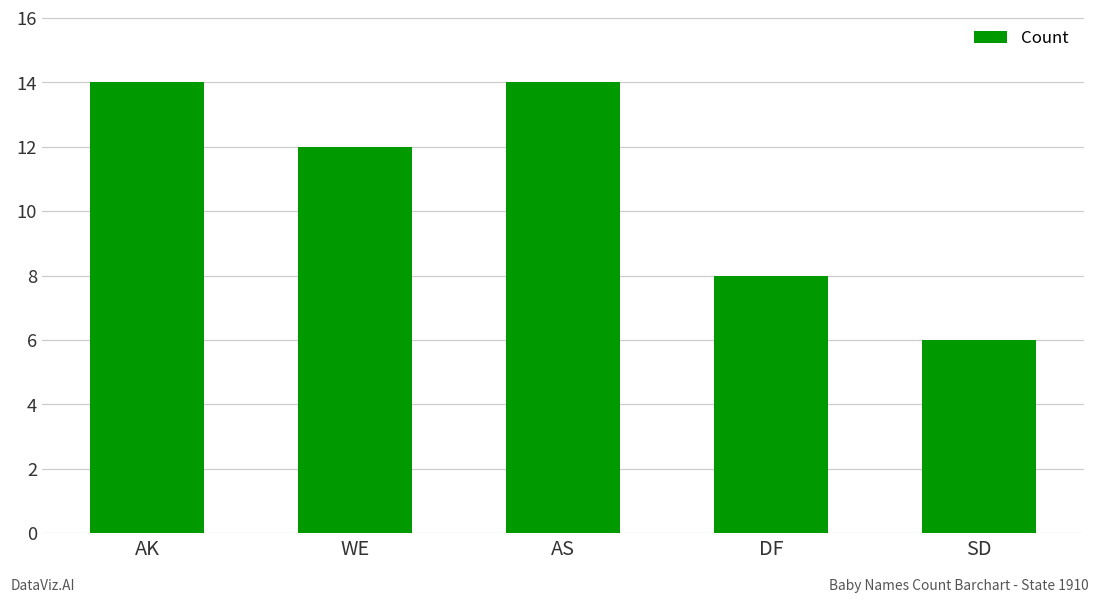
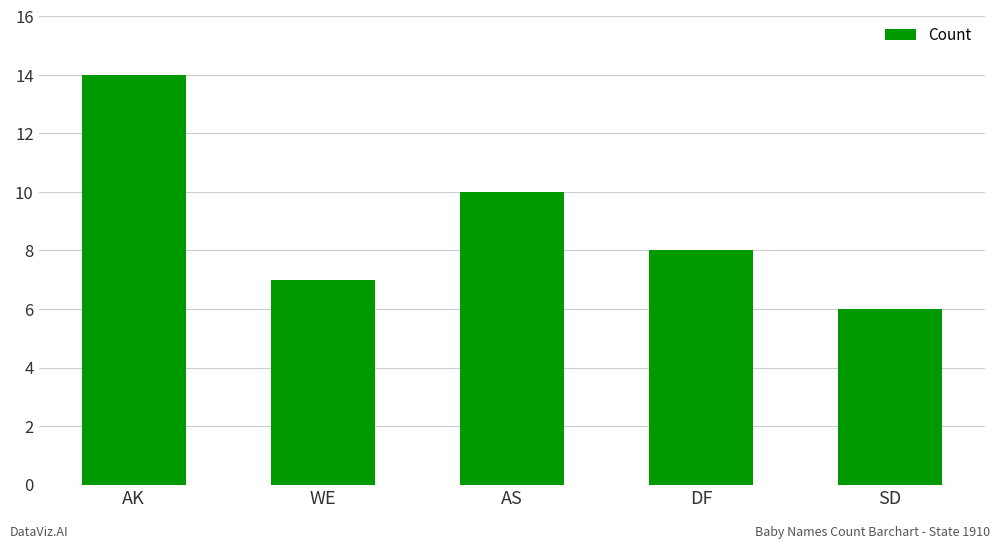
  {
    "AK": 14,
-   "WE": 12,
-   "AS": 14,
+   "WE": 7,
+   "AS": 10,
    "DF": 8,
    "SD": 6
  }
